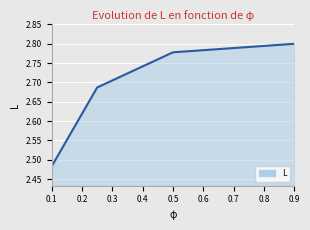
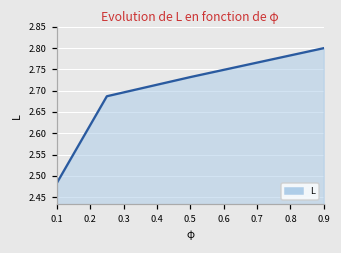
  {
    "0.1": 2.48,
-   "0.5": 2.78,
+   "0.5": 2.73,
    "0.9": 2.80
  }
